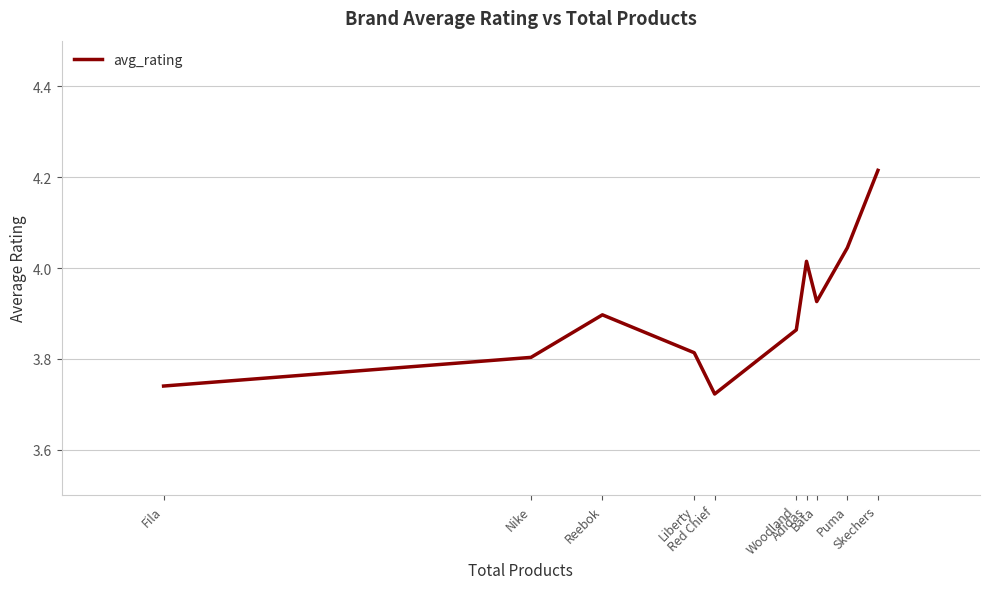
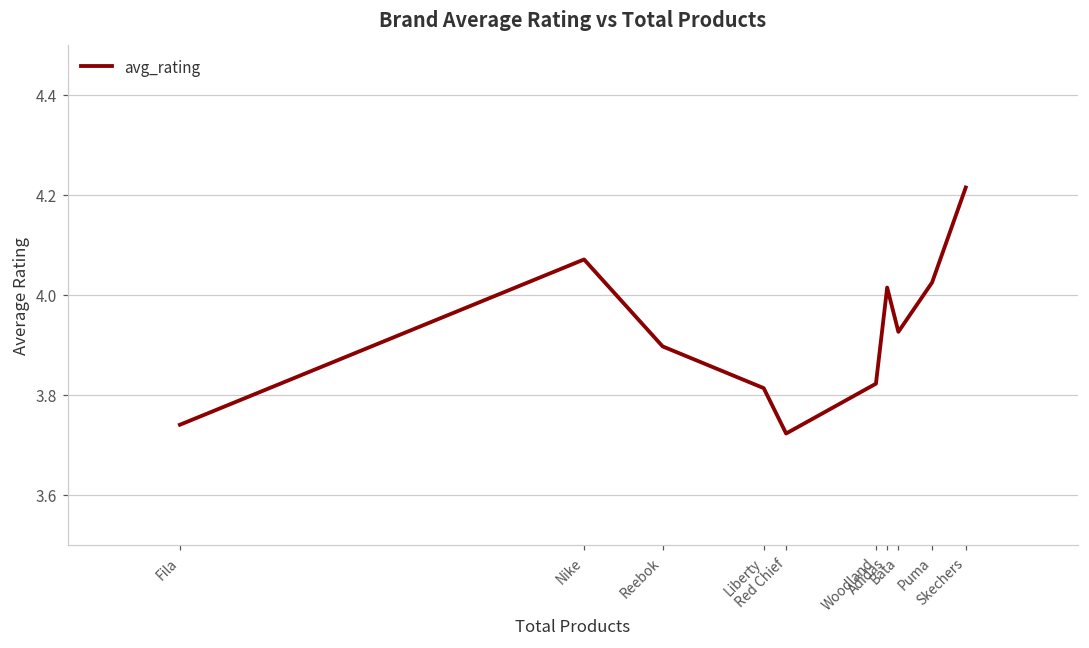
  {
    "Fila": 3.74,
-   "Nike": 3.80,
+   "Nike": 4.07,
    "Reebok": 3.90,
    "Liberty": 3.81,
    "Red Chief": 3.72,
-   "Woodland": 3.86,
+   "Woodland": 3.82,
    "Adidas": 4.01,
    "Bata": 3.93,
-   "Puma": 4.04,
+   "Puma": 4.02,
    "Skechers": 4.21
  }
